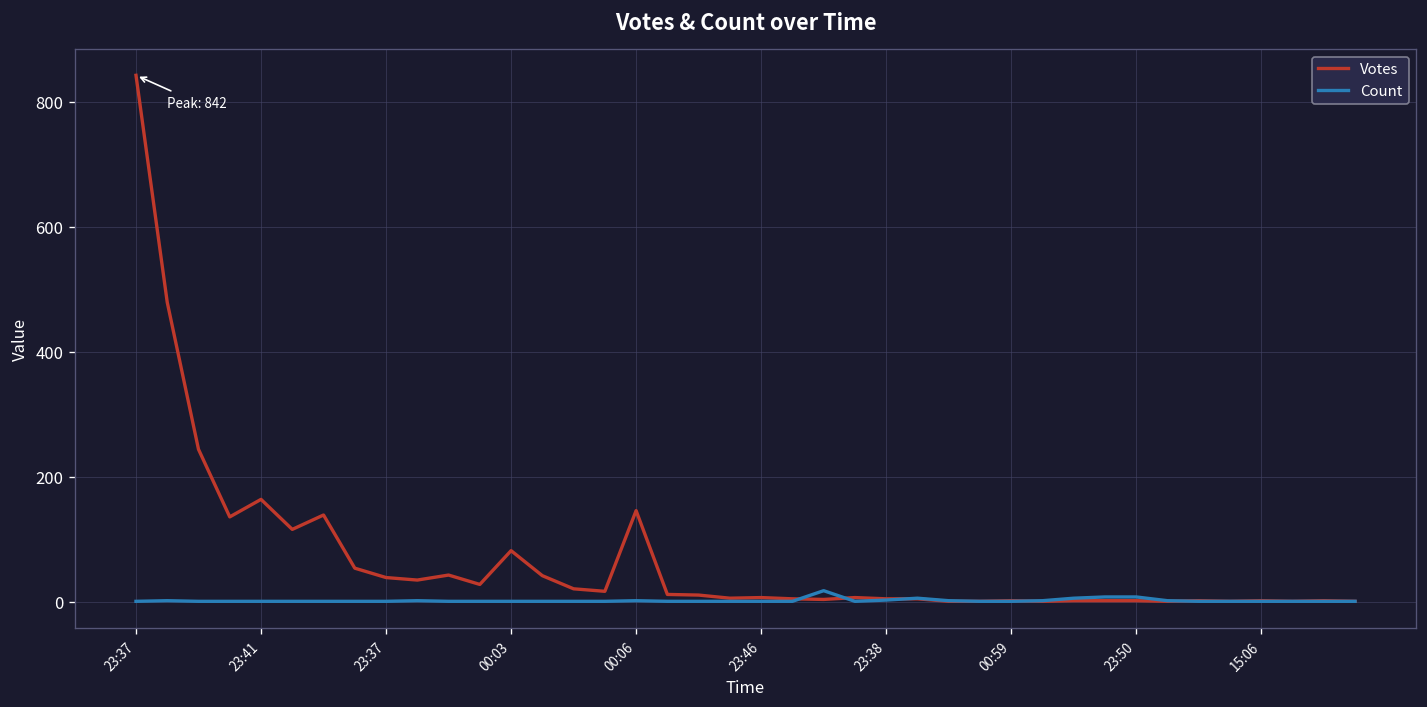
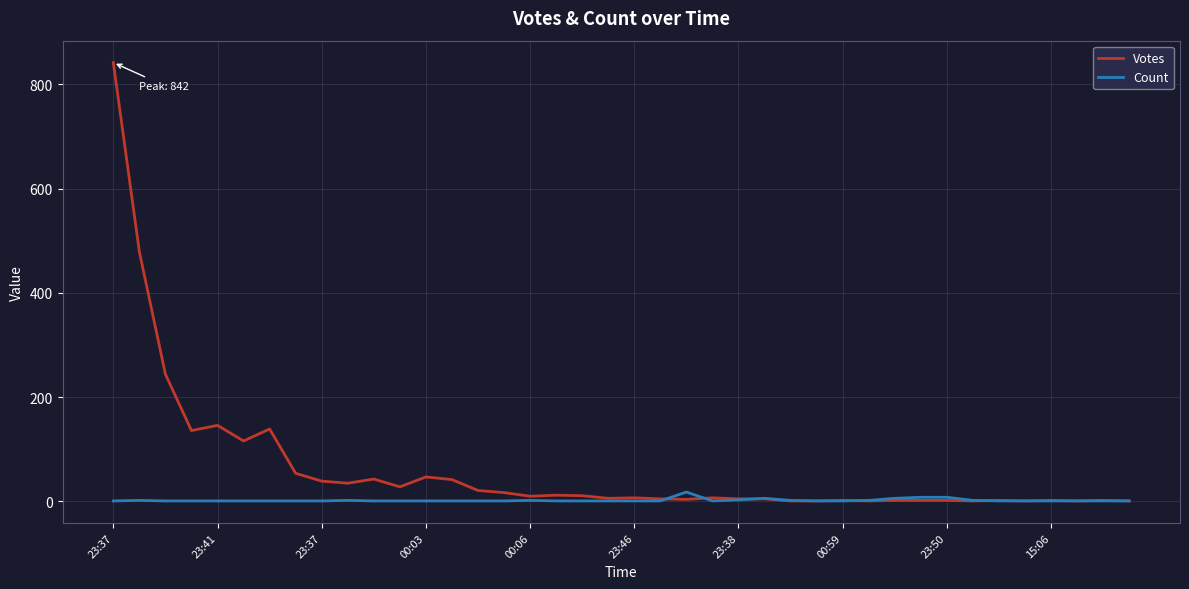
  {
    "Votes": {
-     "23:41": 160,
-     "00:03": 80,
-     "00:06": 150,
+     "23:41": 150,
+     "00:03": 50,
+     "00:06": 10,
      "23:46": 10,
      "23:50": 0
    },
    "Count": {
      "23:41": 0,
      "00:03": 0,
      "00:06": 0,
      "23:46": 0,
      "23:50": 10
    }
  }
